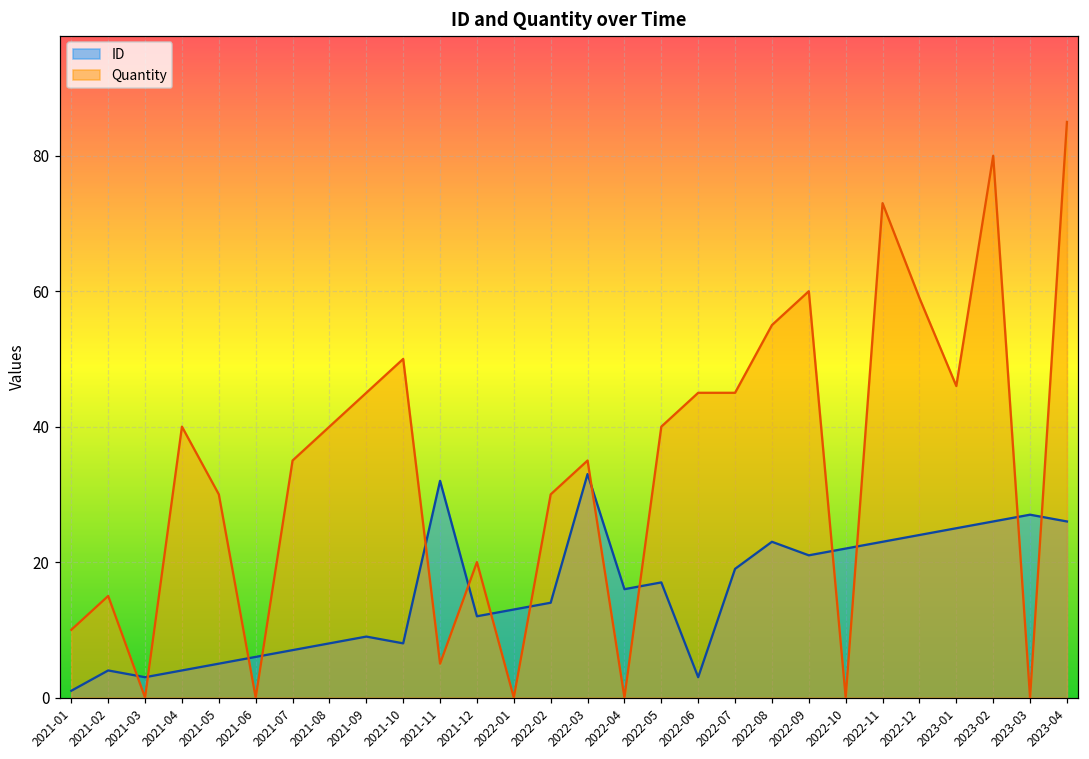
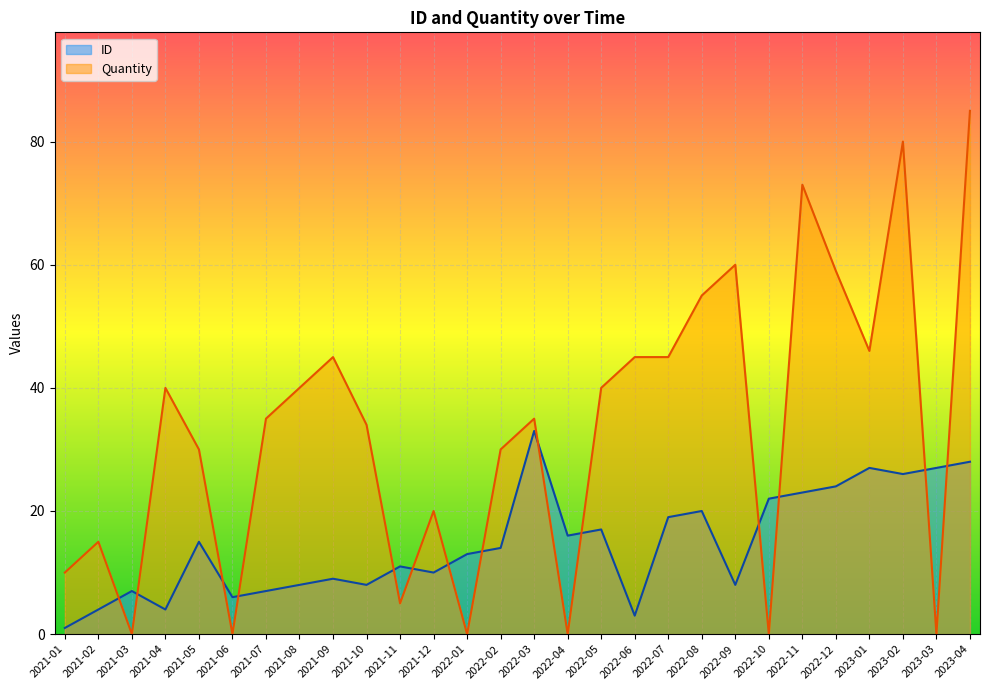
  {
    "ID": {
      "2021-01": 1,
      "2021-02": 4,
-     "2021-03": 3,
+     "2021-03": 7,
      "2021-04": 4,
-     "2021-05": 5,
+     "2021-05": 15,
      "2021-06": 6,
      "2021-07": 7,
      "2021-08": 8,
      "2021-09": 9,
      "2021-10": 8,
-     "2021-11": 32,
-     "2021-12": 12,
+     "2021-11": 11,
+     "2021-12": 10,
      "2022-01": 13,
      "2022-02": 14,
      "2022-03": 33,
      "2022-04": 16,
      "2022-05": 17,
      "2022-06": 3,
      "2022-07": 19,
-     "2022-08": 23,
-     "2022-09": 21,
+     "2022-08": 20,
+     "2022-09": 8,
      "2022-10": 22,
      "2022-11": 23,
      "2022-12": 24,
-     "2023-01": 25,
+     "2023-01": 27,
      "2023-02": 26,
      "2023-03": 27,
-     "2023-04": 26
+     "2023-04": 28
    },
    "Quantity": {
      "2021-01": 10,
      "2021-02": 15,
      "2021-03": 0,
      "2021-04": 40,
      "2021-05": 30,
      "2021-06": 0,
      "2021-07": 35,
      "2021-08": 40,
      "2021-09": 45,
-     "2021-10": 50,
+     "2021-10": 34,
      "2021-11": 5,
      "2021-12": 20,
      "2022-01": 0,
      "2022-02": 30,
      "2022-03": 35,
      "2022-04": 0,
      "2022-05": 40,
      "2022-06": 45,
      "2022-07": 45,
      "2022-08": 55,
      "2022-09": 60,
      "2022-10": 0,
      "2022-11": 73,
      "2022-12": 59,
      "2023-01": 46,
      "2023-02": 80,
      "2023-03": 0,
      "2023-04": 85
    }
  }
